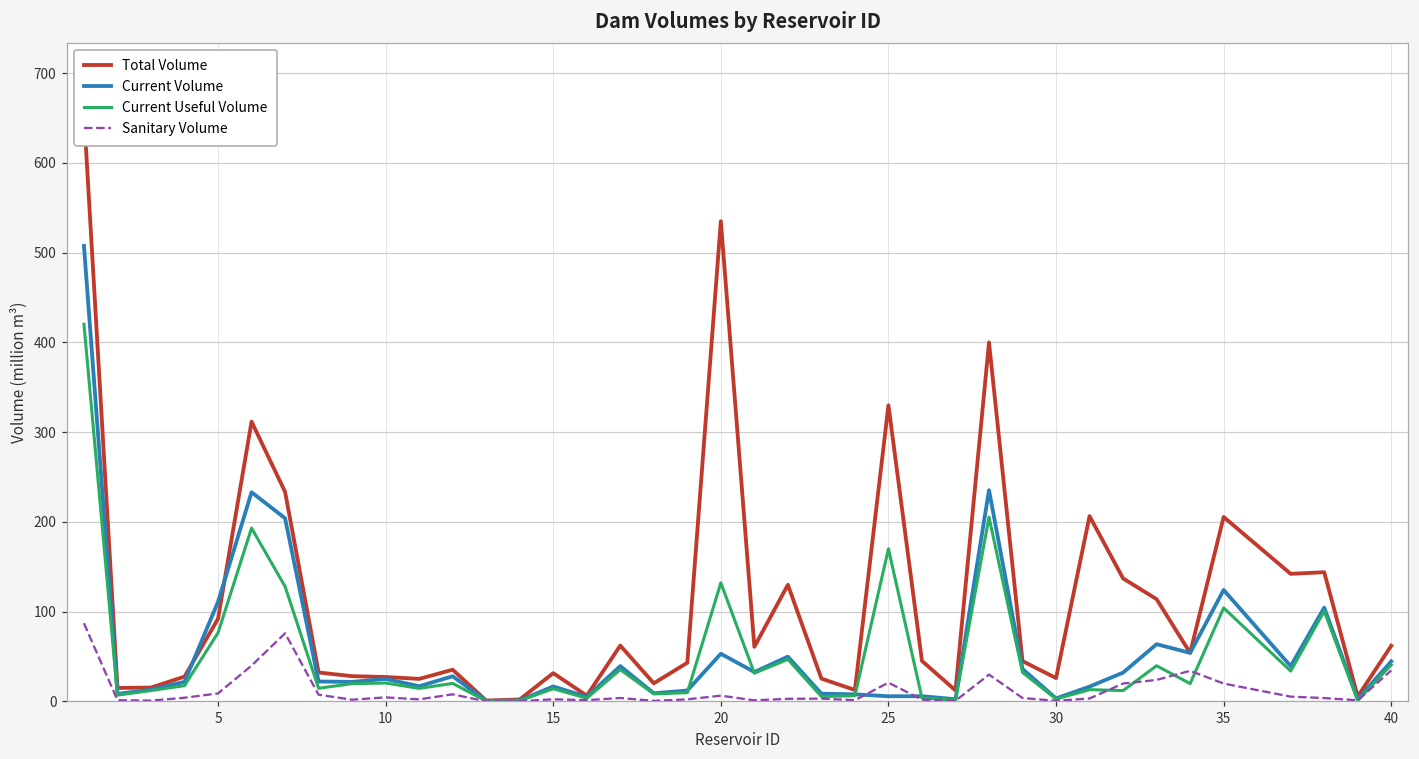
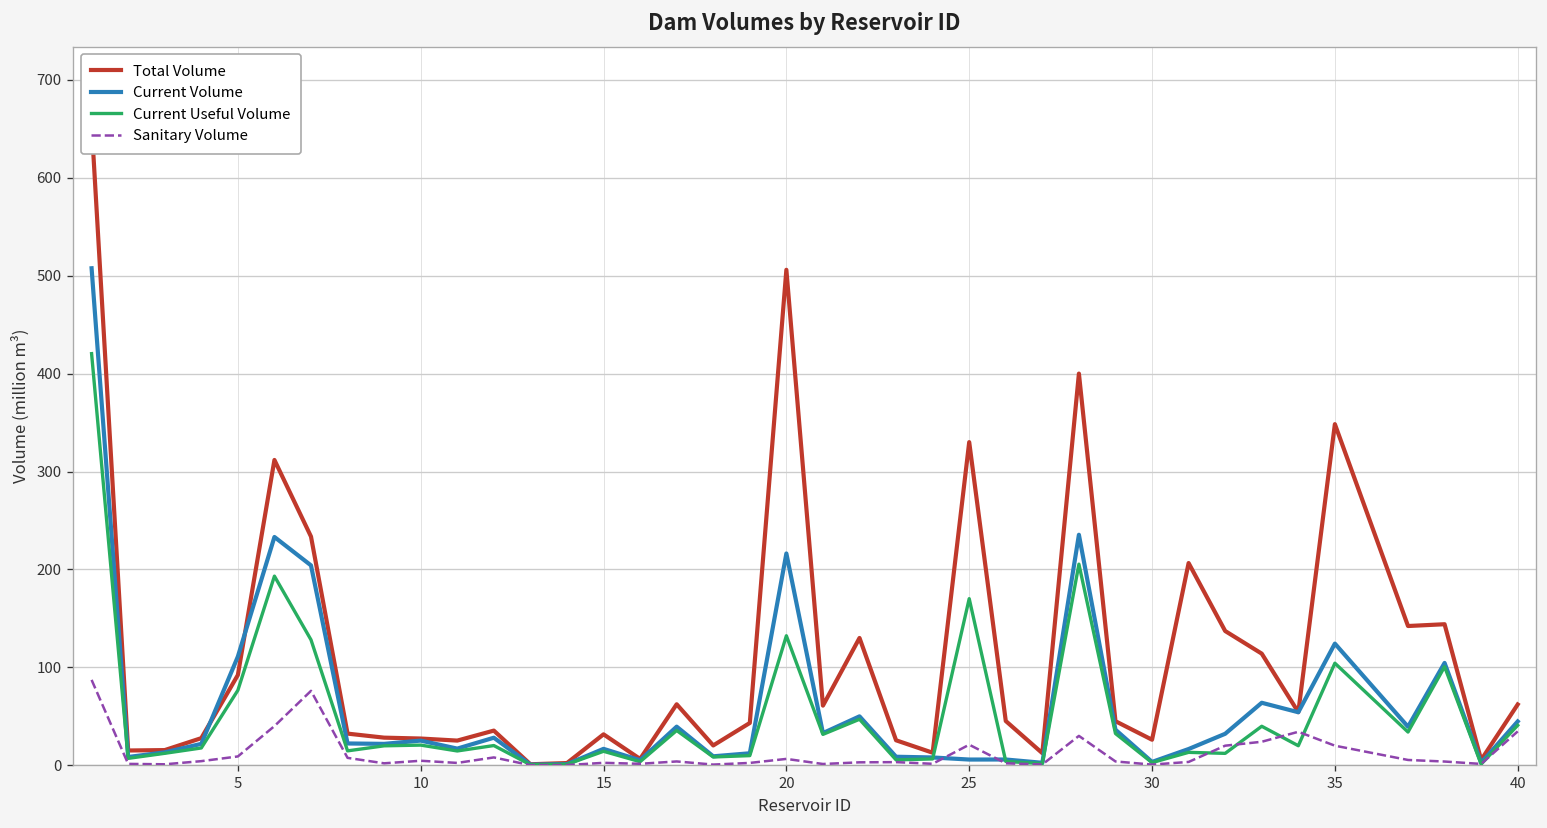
  {
    "Total Volume": {
      "5": 90,
      "15": 30,
-     "20": 540,
+     "20": 510,
      "25": 330,
      "30": 30,
-     "35": 210,
+     "35": 350,
      "40": 60
    },
    "Current Volume": {
      "5": 110,
-     "20": 50,
+     "20": 220,
      "25": 10,
      "35": 120,
      "40": 40
    },
    "Current Useful Volume": {
      "5": 80,
      "10": 20,
      "20": 130,
      "25": 170,
      "35": 100,
      "40": 40
    },
    "Sanitary Volume": {
      "5": 10,
      "10": 0,
      "15": 0,
      "20": 10,
      "25": 20,
      "35": 20,
      "40": 30
    }
  }
